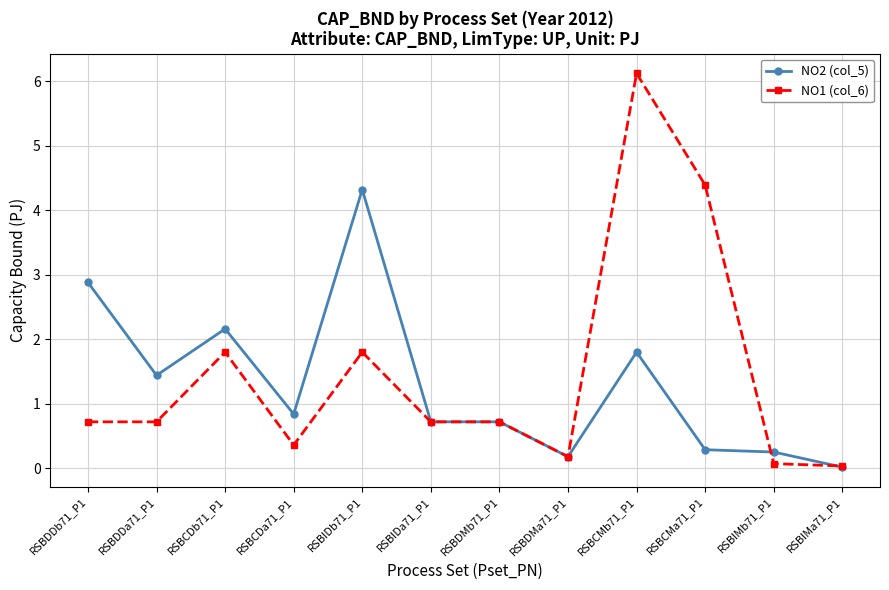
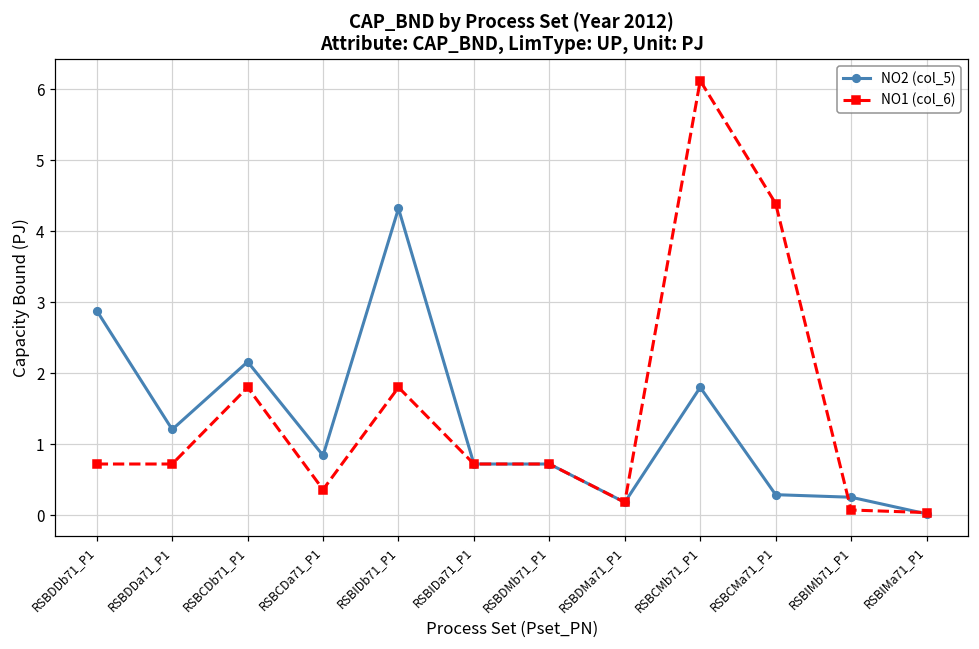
  {
    "NO2 (col_5)": {
      "RSBDDb71_P1": 2.9,
-     "RSBDDa71_P1": 1.4,
+     "RSBDDa71_P1": 1.2,
      "RSBCDb71_P1": 2.2,
      "RSBCDa71_P1": 0.8,
      "RSBIDb71_P1": 4.3,
      "RSBCMb71_P1": 1.8,
      "RSBCMa71_P1": 0.3,
      "RSBIMb71_P1": 0.3
    },
    "NO1 (col_6)": {
      "RSBDDb71_P1": 0.7,
      "RSBDDa71_P1": 0.7,
      "RSBCDb71_P1": 1.8,
      "RSBCDa71_P1": 0.4,
      "RSBIDb71_P1": 1.8,
      "RSBCMb71_P1": 6.1,
      "RSBCMa71_P1": 4.4,
      "RSBIMb71_P1": 0.1
    }
  }
